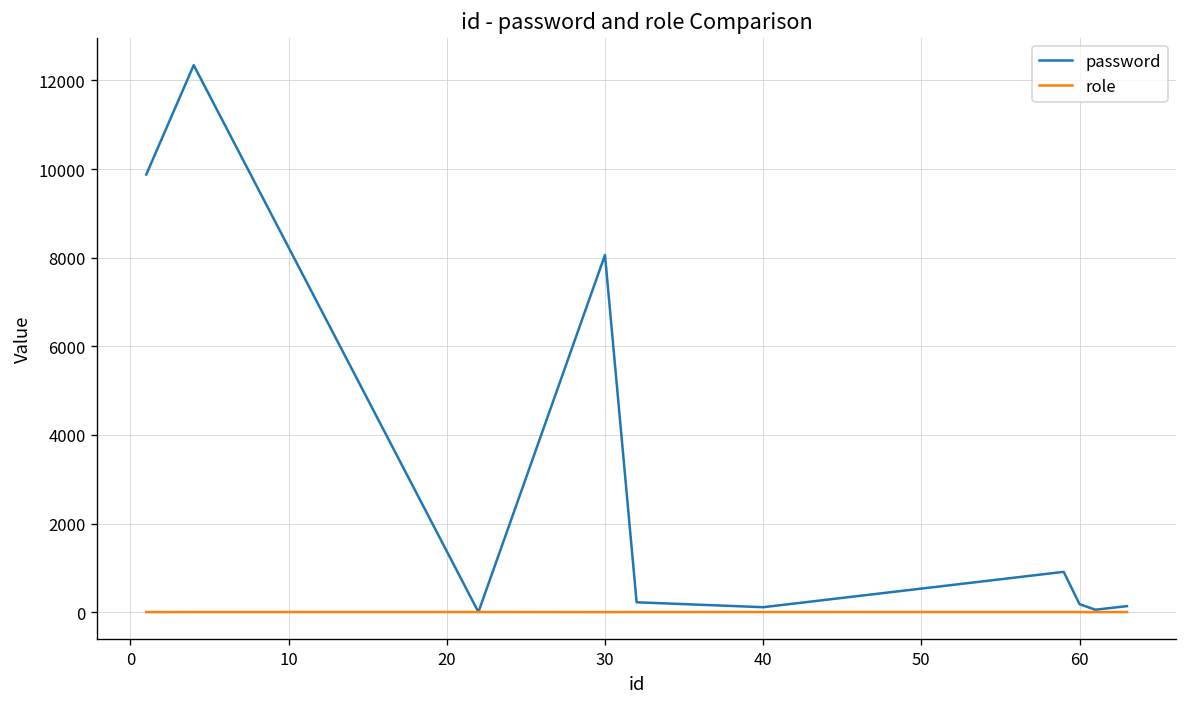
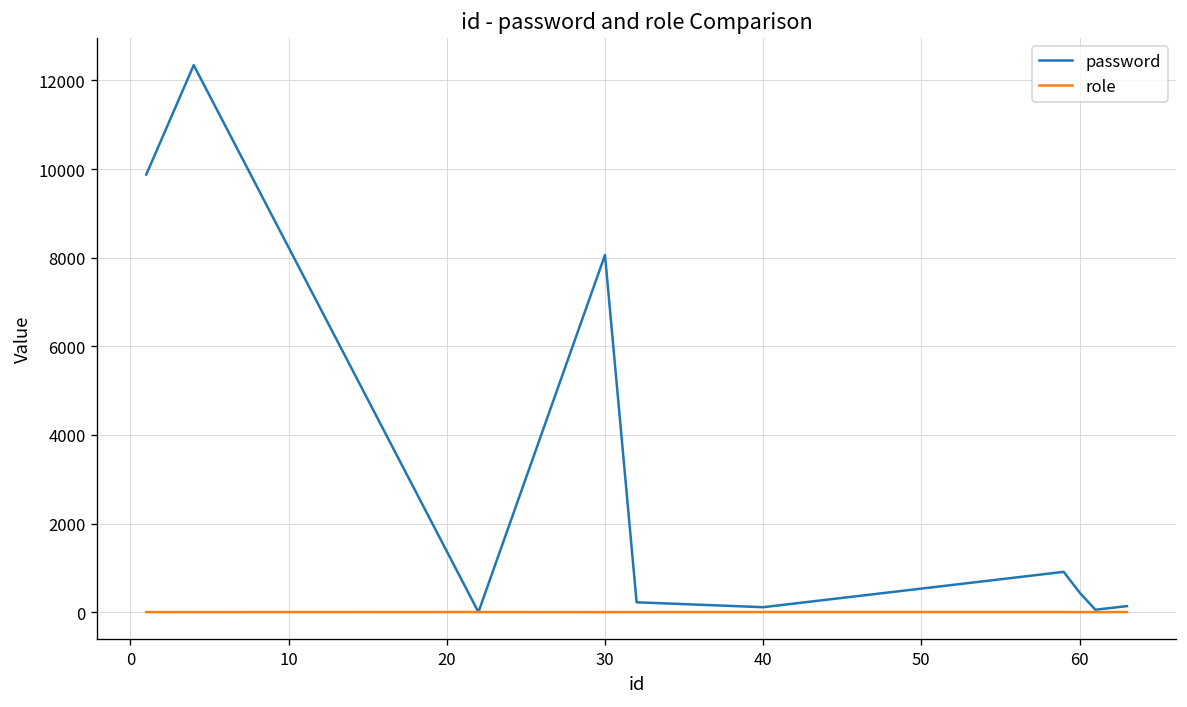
  {
    "password": {
      "30": 8100,
      "40": 100,
-     "60": 200
+     "60": 400
    },
    "role": {
      "30": 0,
      "40": 0,
      "60": 0
    }
  }
